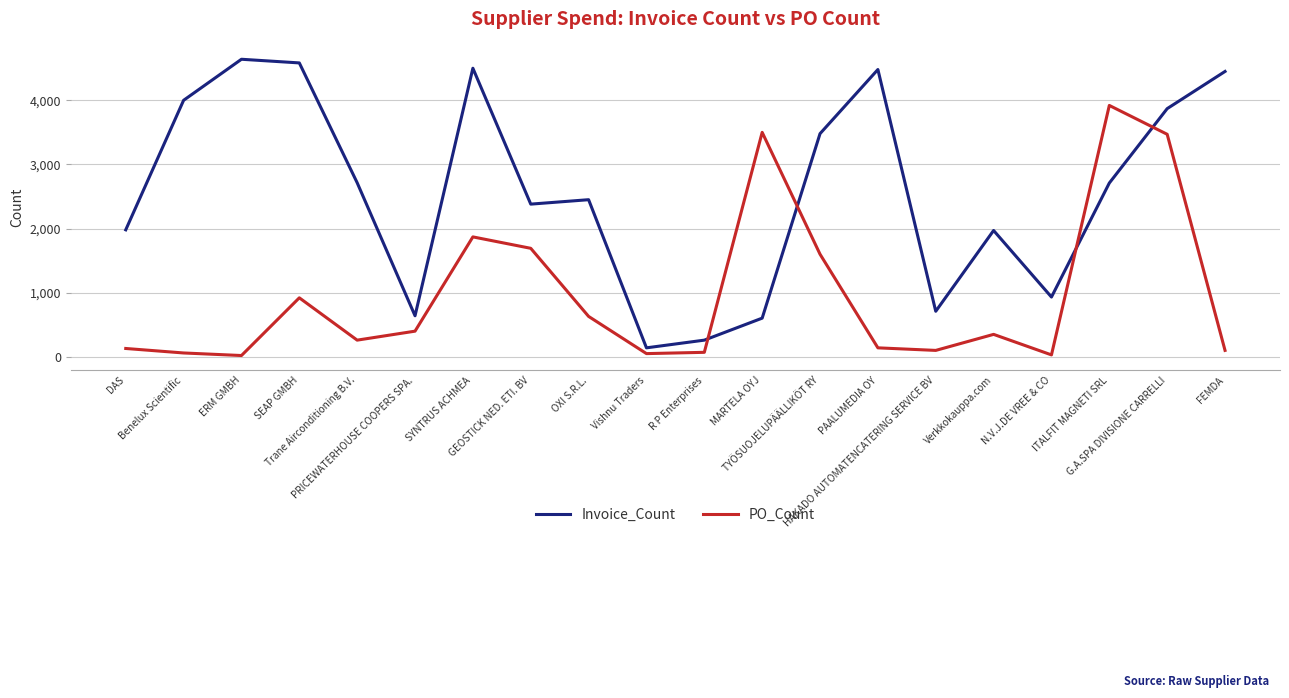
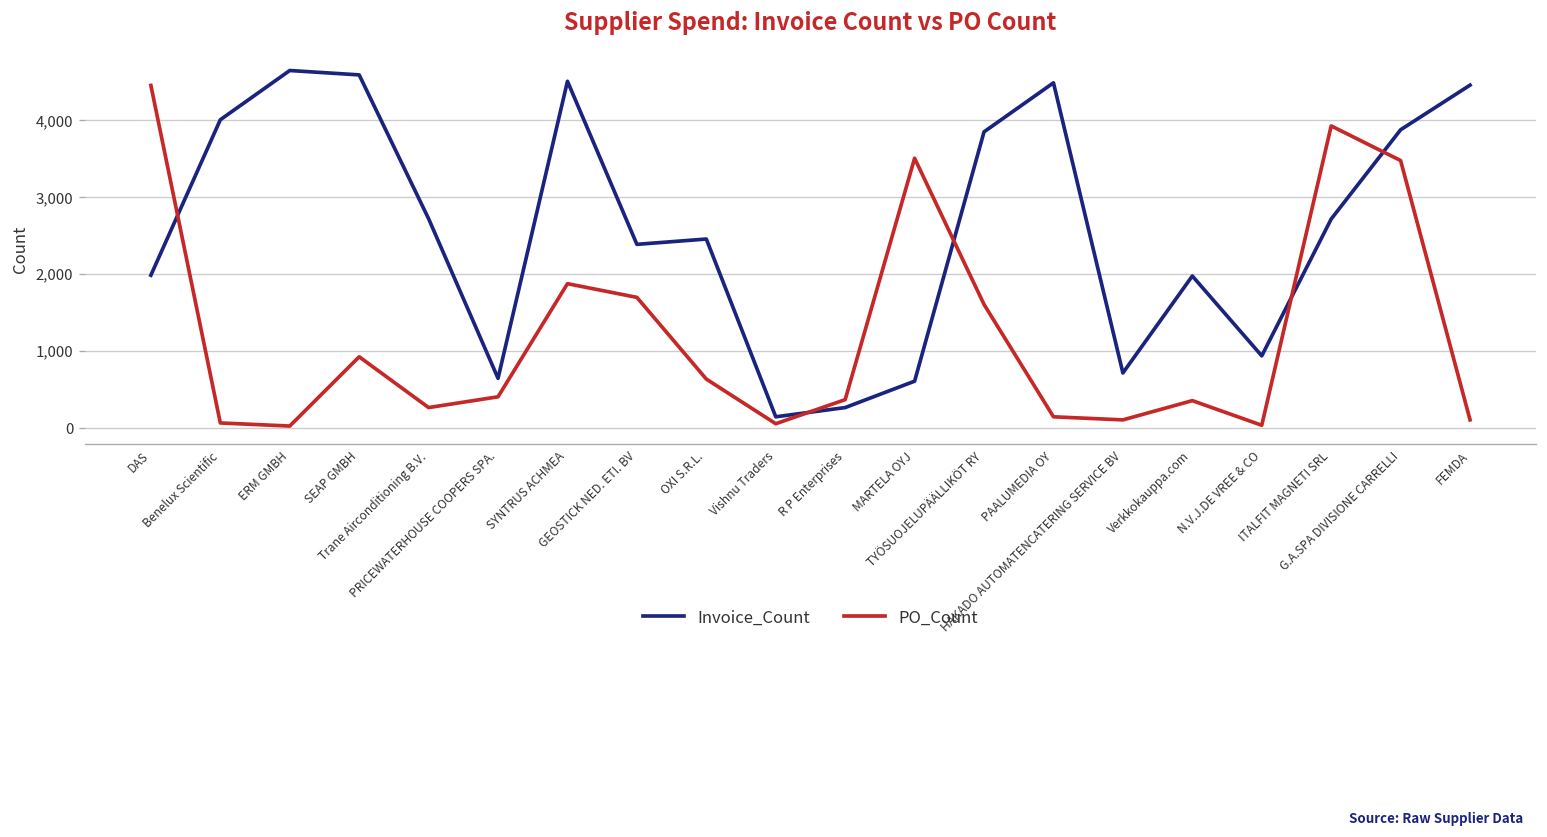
  {
    "Invoice_Count": {
      "DAS": "2,000",
      "Benelux Scientific": "4,000",
      "ERM GMBH": "4,600",
      "SEAP GMBH": "4,600",
      "Trane Airconditioning B.V.": "2,700",
      "PRICEWATERHOUSE COOPERS SPA.": "600",
      "SYNTRUS ACHMEA": "4,500",
      "GEOSTICK NED. ETI. BV": "2,400",
      "OXI S.R.L.": "2,500",
      "Vishnu Traders": "100",
      "R P Enterprises": "300",
      "MARTELA OYJ": "600",
-     "TYÖSUOJELUPÄÄLLIKÖT RY": "3,500",
+     "TYÖSUOJELUPÄÄLLIKÖT RY": "3,800",
      "PAALUMEDIA OY": "4,500",
      "HAKADO AUTOMATENCATERING SERVICE BV": "700",
      "Verkkokauppa.com": "2,000",
      "N.V.J.DE VREE & CO": "900",
      "ITALFIT MAGNETI SRL": "2,700",
      "G.A.SPA DIVISIONE CARRELLI": "3,900",
      "FEMDA": "4,500"
    },
    "PO_Count": {
-     "DAS": "100",
+     "DAS": "4,400",
      "Benelux Scientific": "100",
      "ERM GMBH": "0",
      "SEAP GMBH": "900",
      "Trane Airconditioning B.V.": "300",
      "PRICEWATERHOUSE COOPERS SPA.": "400",
      "SYNTRUS ACHMEA": "1,900",
      "GEOSTICK NED. ETI. BV": "1,700",
      "OXI S.R.L.": "600",
      "Vishnu Traders": "100",
-     "R P Enterprises": "100",
+     "R P Enterprises": "400",
      "MARTELA OYJ": "3,500",
      "TYÖSUOJELUPÄÄLLIKÖT RY": "1,600",
      "PAALUMEDIA OY": "100",
      "HAKADO AUTOMATENCATERING SERVICE BV": "100",
      "Verkkokauppa.com": "400",
      "N.V.J.DE VREE & CO": "0",
      "ITALFIT MAGNETI SRL": "3,900",
      "G.A.SPA DIVISIONE CARRELLI": "3,500",
      "FEMDA": "100"
    }
  }
